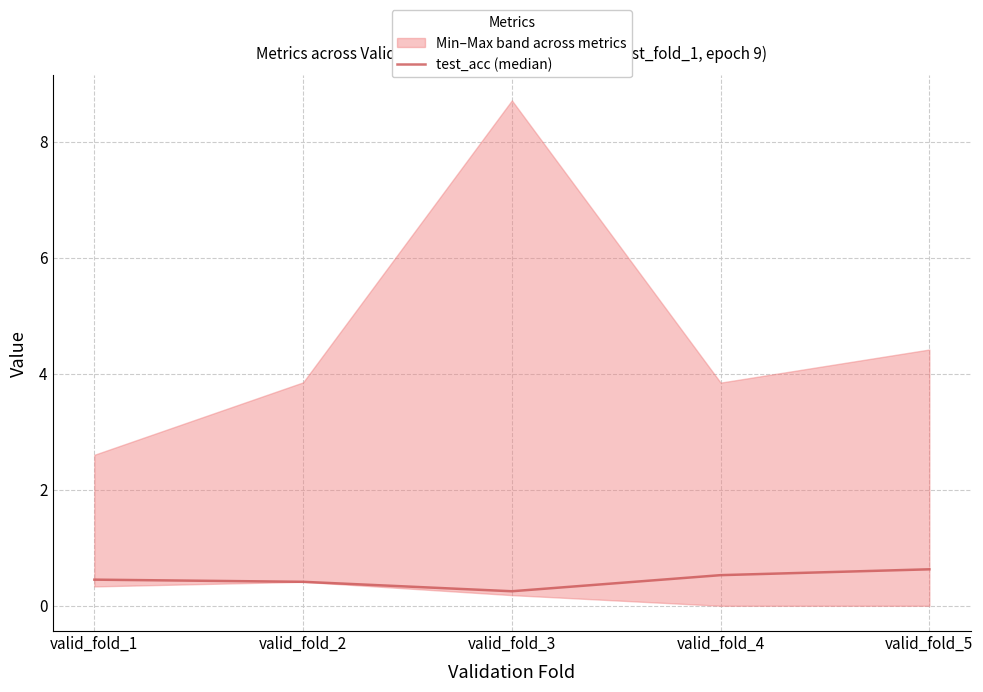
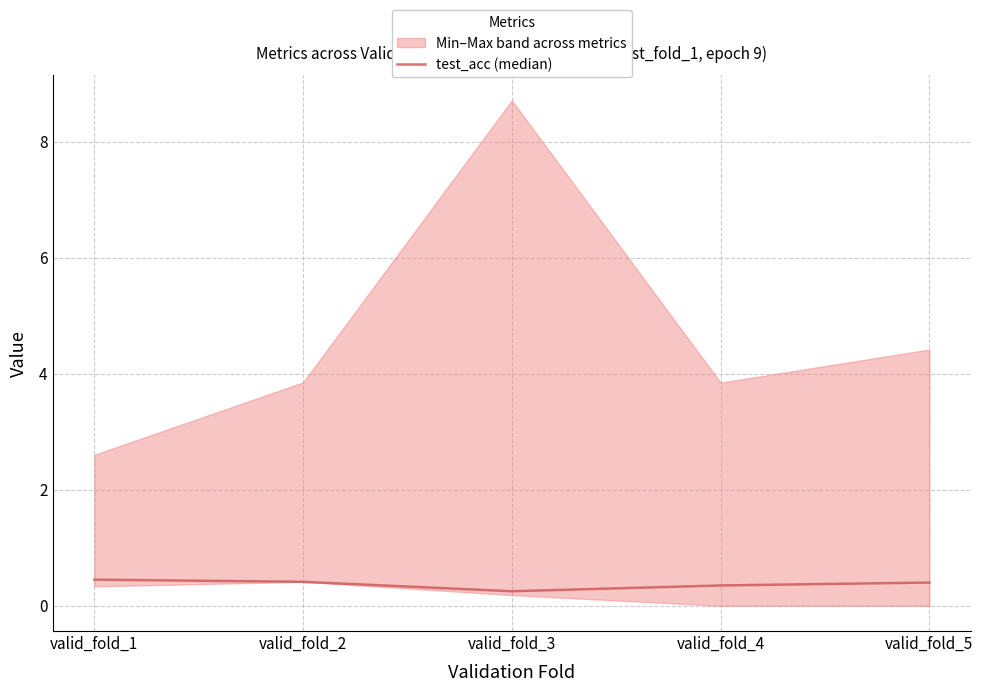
  {
    "test_acc (median)": {
      "valid_fold_1": 0.4,
      "valid_fold_2": 0.4,
      "valid_fold_3": 0.3,
-     "valid_fold_4": 0.5,
-     "valid_fold_5": 0.6
+     "valid_fold_4": 0.3,
+     "valid_fold_5": 0.4
    }
  }
